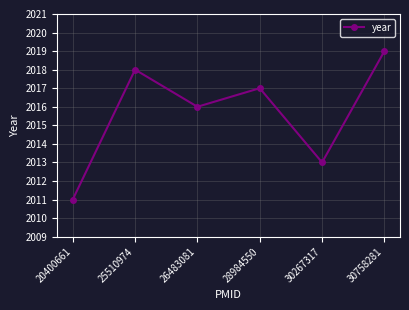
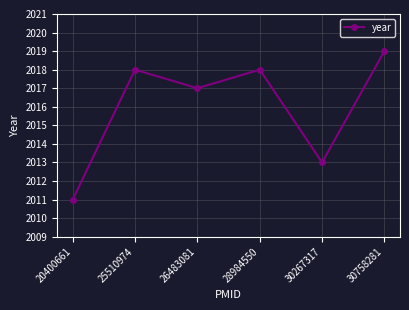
  {
    "20400661": 2011,
    "25510974": 2018,
-   "26483081": 2016,
-   "28984550": 2017,
+   "26483081": 2017,
+   "28984550": 2018,
    "30267317": 2013,
    "30758281": 2019
  }
